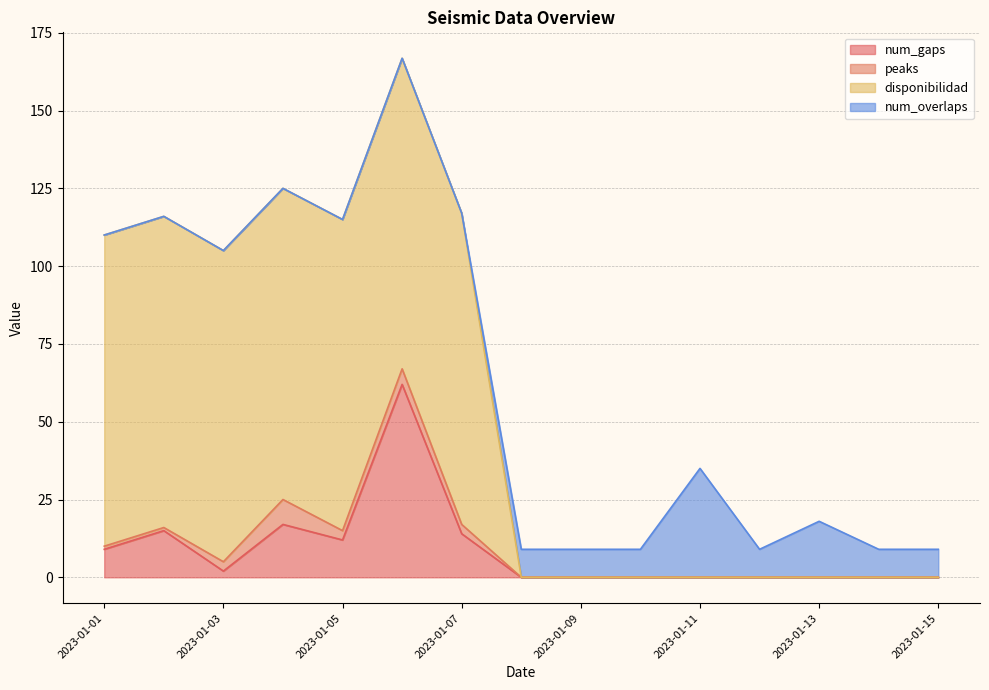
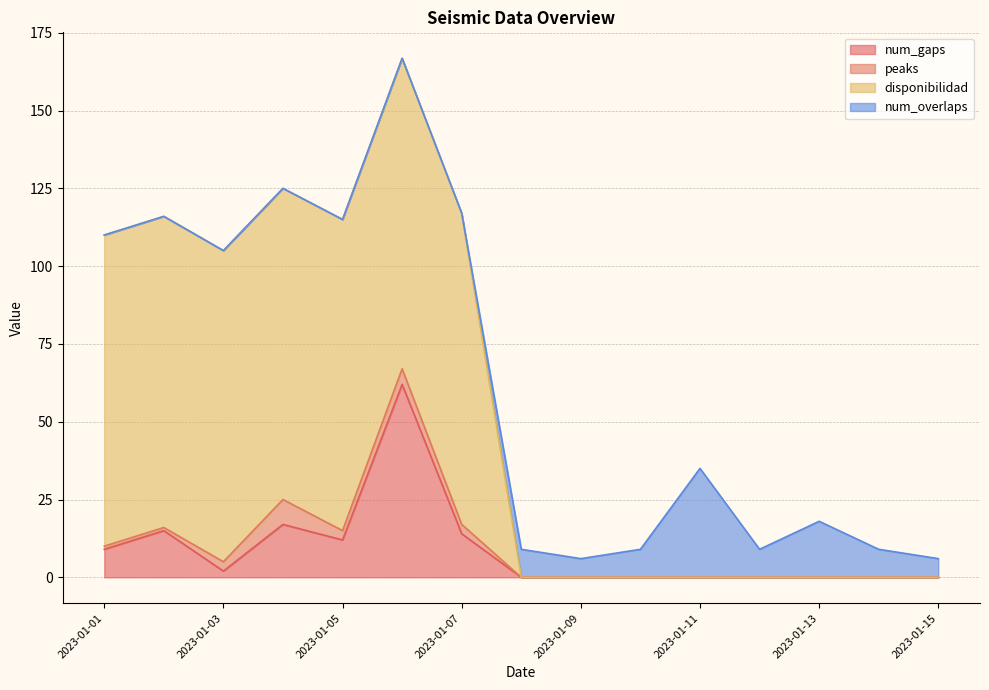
  {
    "num_overlaps": {
-     "2023-01-09": 9,
+     "2023-01-09": 6,
      "2023-01-11": 35,
      "2023-01-13": 18,
-     "2023-01-15": 9
+     "2023-01-15": 6
    }
  }
